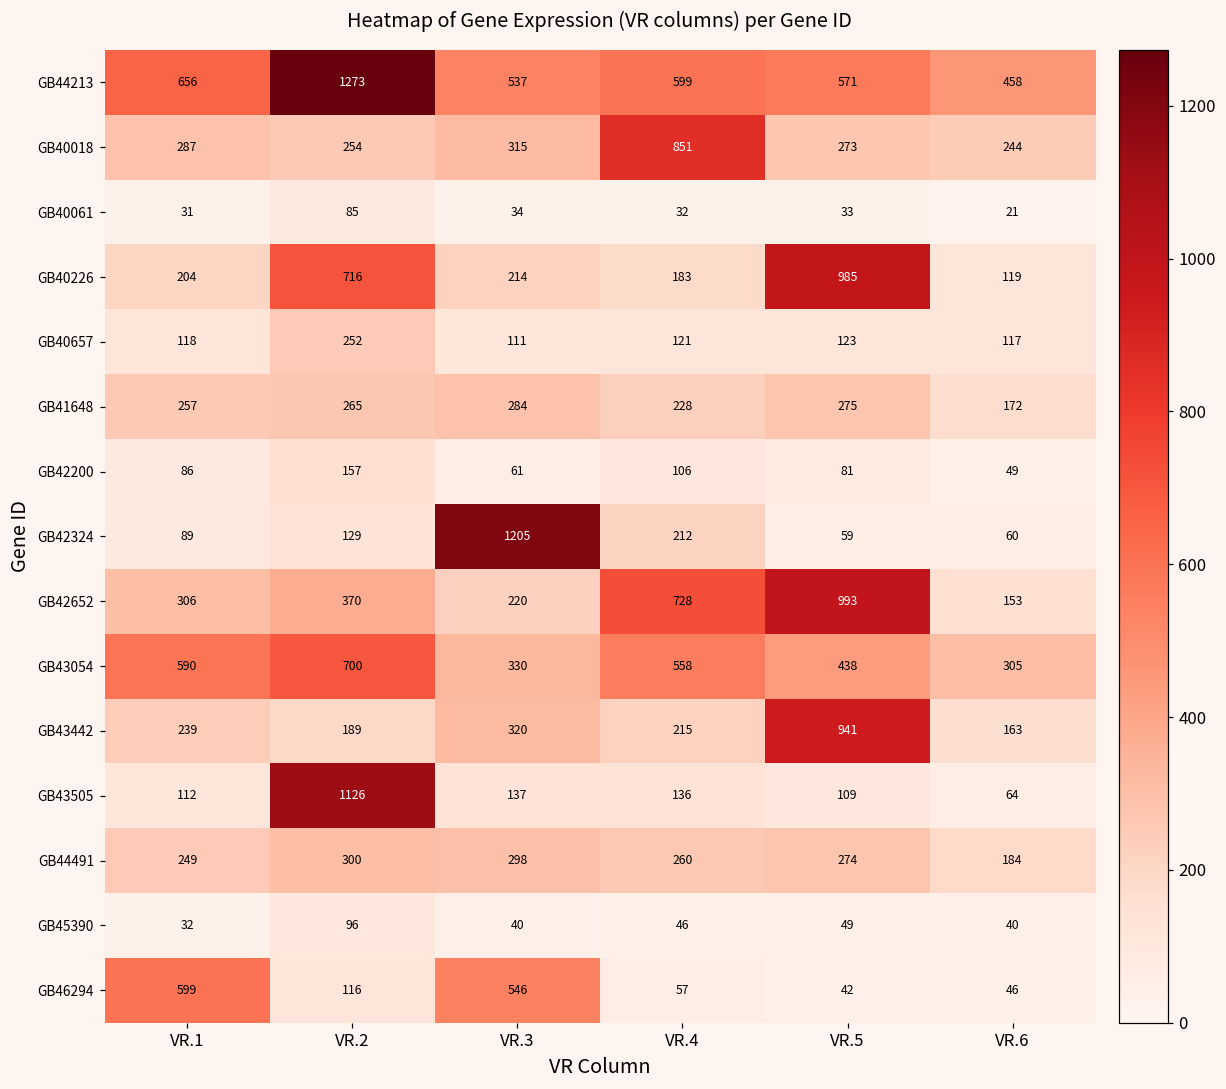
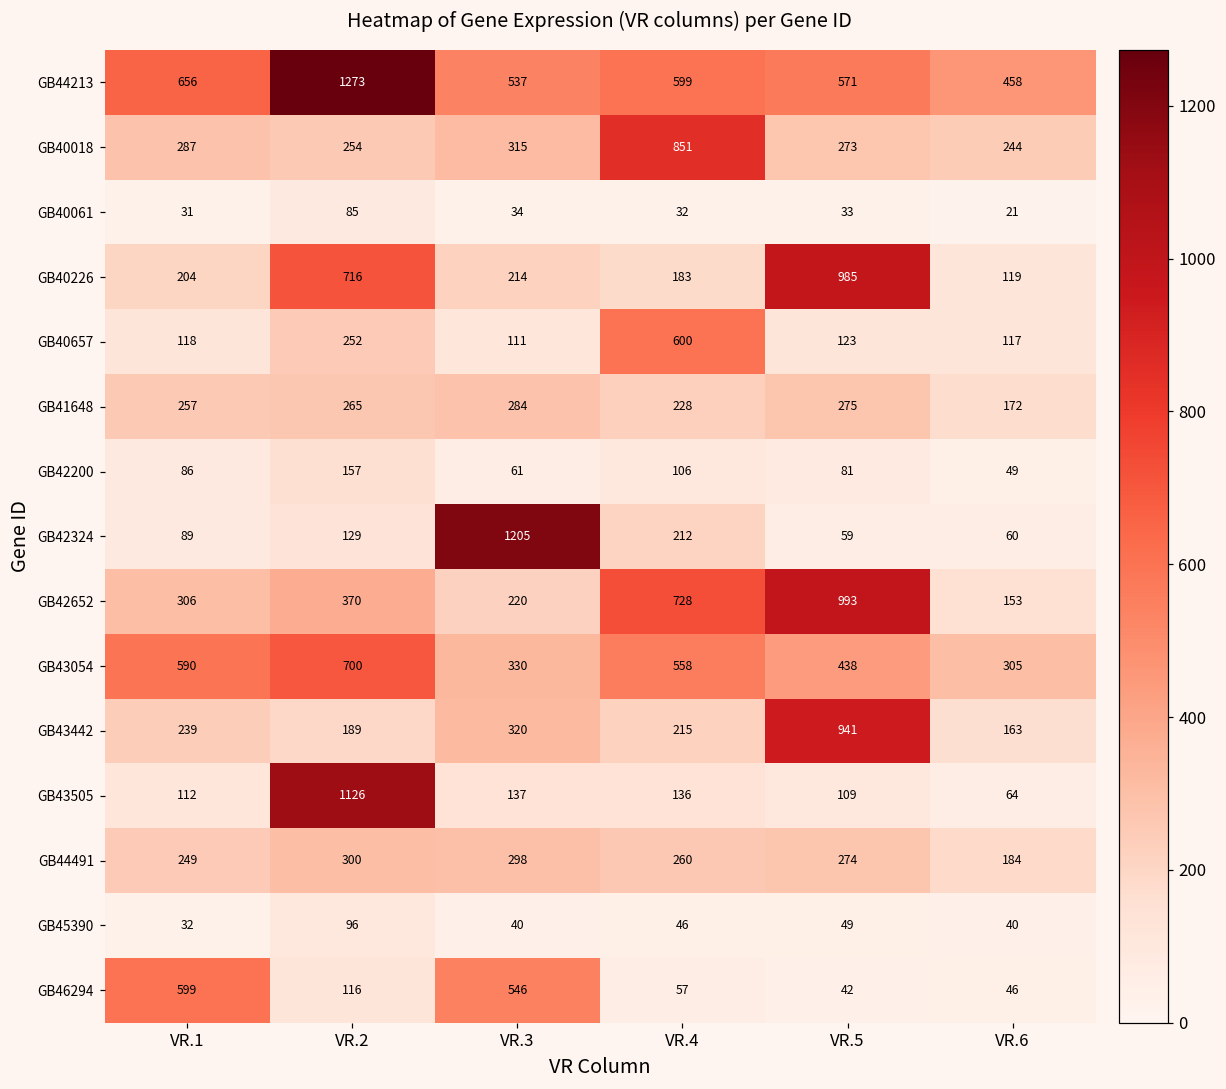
  {
    "GB44213": {
      "VR.1": 656,
      "VR.2": 1273,
      "VR.3": 537,
      "VR.4": 599,
      "VR.5": 571,
      "VR.6": 458
    },
    "GB40018": {
      "VR.1": 287,
      "VR.2": 254,
      "VR.3": 315,
      "VR.4": 851,
      "VR.5": 273,
      "VR.6": 244
    },
    "GB40061": {
      "VR.1": 31,
      "VR.2": 85,
      "VR.3": 34,
      "VR.4": 32,
      "VR.5": 33,
      "VR.6": 21
    },
    "GB40226": {
      "VR.1": 204,
      "VR.2": 716,
      "VR.3": 214,
      "VR.4": 183,
      "VR.5": 985,
      "VR.6": 119
    },
    "GB40657": {
      "VR.1": 118,
      "VR.2": 252,
      "VR.3": 111,
-     "VR.4": 121,
+     "VR.4": 600,
      "VR.5": 123,
      "VR.6": 117
    },
    "GB41648": {
      "VR.1": 257,
      "VR.2": 265,
      "VR.3": 284,
      "VR.4": 228,
      "VR.5": 275,
      "VR.6": 172
    },
    "GB42200": {
      "VR.1": 86,
      "VR.2": 157,
      "VR.3": 61,
      "VR.4": 106,
      "VR.5": 81,
      "VR.6": 49
    },
    "GB42324": {
      "VR.1": 89,
      "VR.2": 129,
      "VR.3": 1205,
      "VR.4": 212,
      "VR.5": 59,
      "VR.6": 60
    },
    "GB42652": {
      "VR.1": 306,
      "VR.2": 370,
      "VR.3": 220,
      "VR.4": 728,
      "VR.5": 993,
      "VR.6": 153
    },
    "GB43054": {
      "VR.1": 590,
      "VR.2": 700,
      "VR.3": 330,
      "VR.4": 558,
      "VR.5": 438,
      "VR.6": 305
    },
    "GB43442": {
      "VR.1": 239,
      "VR.2": 189,
      "VR.3": 320,
      "VR.4": 215,
      "VR.5": 941,
      "VR.6": 163
    },
    "GB43505": {
      "VR.1": 112,
      "VR.2": 1126,
      "VR.3": 137,
      "VR.4": 136,
      "VR.5": 109,
      "VR.6": 64
    },
    "GB44491": {
      "VR.1": 249,
      "VR.2": 300,
      "VR.3": 298,
      "VR.4": 260,
      "VR.5": 274,
      "VR.6": 184
    },
    "GB45390": {
      "VR.1": 32,
      "VR.2": 96,
      "VR.3": 40,
      "VR.4": 46,
      "VR.5": 49,
      "VR.6": 40
    },
    "GB46294": {
      "VR.1": 599,
      "VR.2": 116,
      "VR.3": 546,
      "VR.4": 57,
      "VR.5": 42,
      "VR.6": 46
    }
  }
